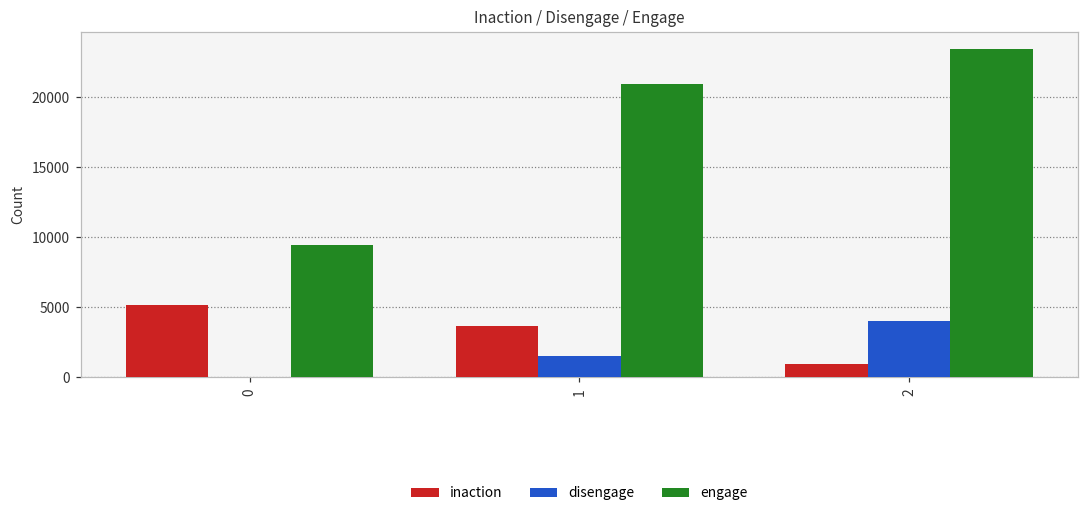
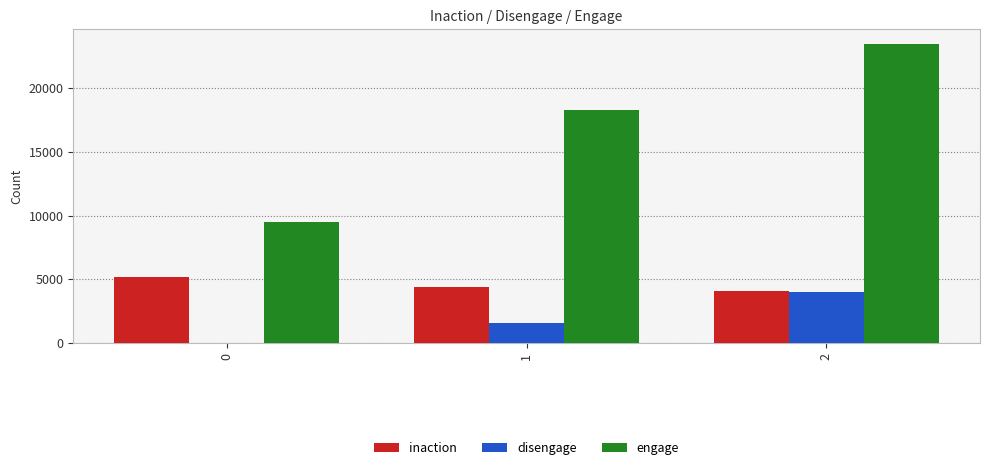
  {
    "inaction": {
      "0": 5200,
-     "1": 3600,
-     "2": 900
+     "1": 4400,
+     "2": 4100
    },
    "disengage": {
      "0": 0,
      "1": 1500,
      "2": 4000
    },
    "engage": {
      "0": 9500,
-     "1": 20900,
+     "1": 18300,
      "2": 23500
    }
  }
